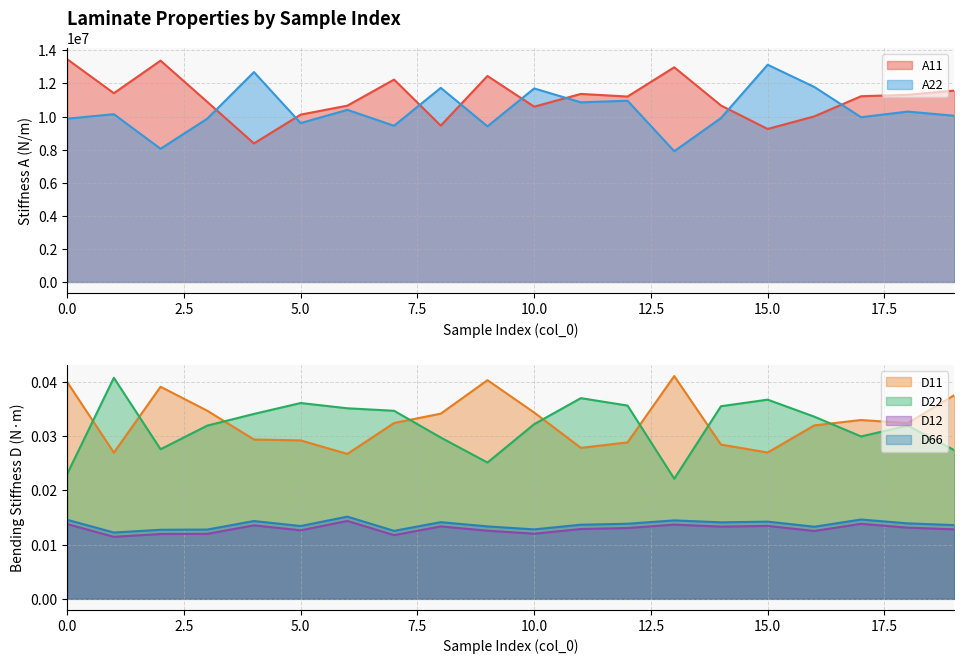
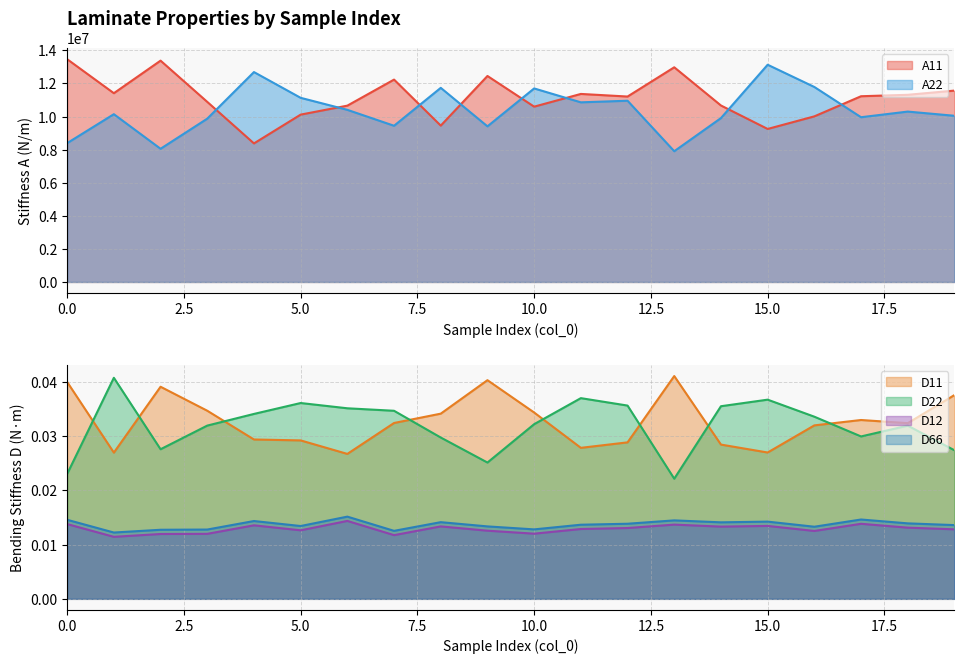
  {
    "Laminate Properties by Sample Index": {
      "A11": {
        "0.0": 13500000,
        "5.0": 10100000,
        "10.0": 10600000,
        "15.0": 9300000
      },
      "A22": {
-       "0.0": 9900000,
-       "5.0": 9600000,
+       "0.0": 8400000,
+       "5.0": 11100000,
        "10.0": 11700000,
        "15.0": 13100000
      }
    }
  }
